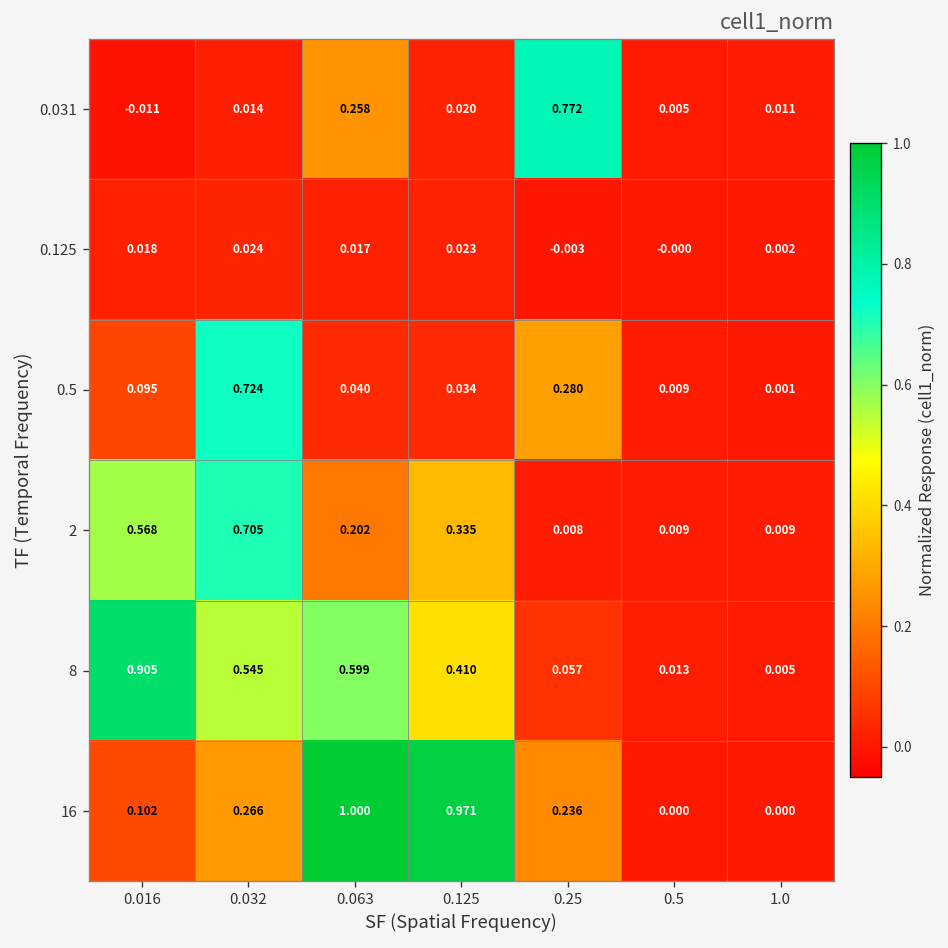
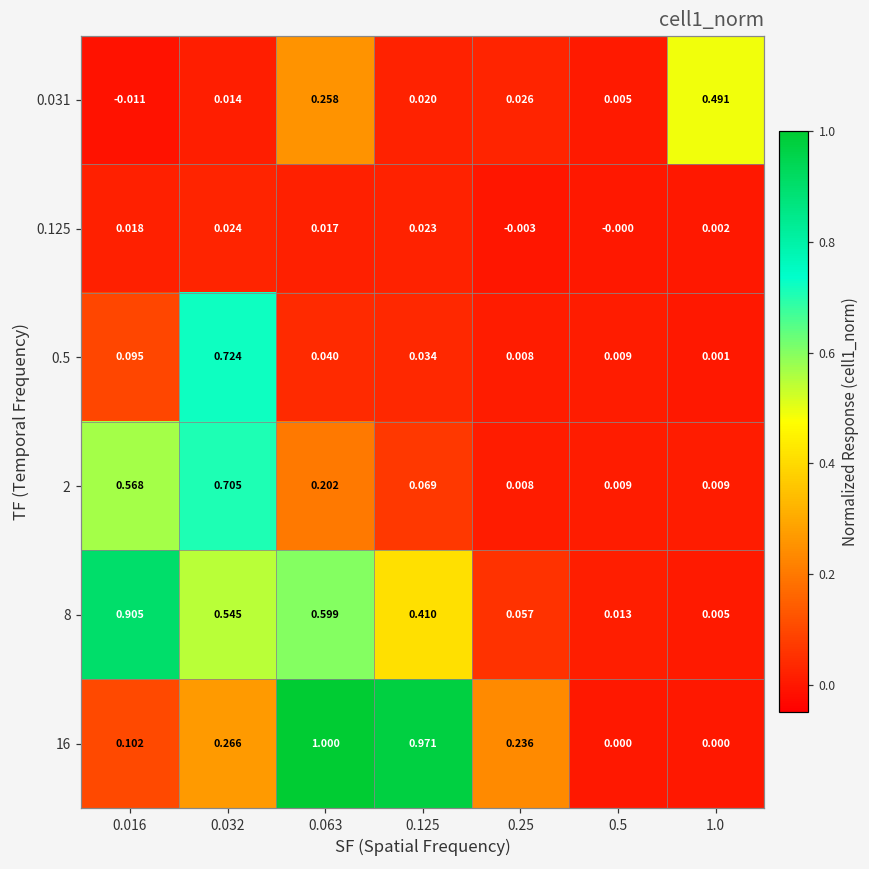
  {
    "0.031": {
      "0.016": -0.011,
      "0.032": 0.014,
      "0.063": 0.258,
      "0.125": 0.020,
-     "0.25": 0.772,
+     "0.25": 0.026,
      "0.5": 0.005,
-     "1.0": 0.011
+     "1.0": 0.491
    },
    "0.125": {
      "0.016": 0.018,
      "0.032": 0.024,
      "0.063": 0.017,
      "0.125": 0.023,
      "0.25": -0.003,
      "0.5": -0.000,
      "1.0": 0.002
    },
    "0.5": {
      "0.016": 0.095,
      "0.032": 0.724,
      "0.063": 0.040,
      "0.125": 0.034,
-     "0.25": 0.280,
+     "0.25": 0.008,
      "0.5": 0.009,
      "1.0": 0.001
    },
    "2": {
      "0.016": 0.568,
      "0.032": 0.705,
      "0.063": 0.202,
-     "0.125": 0.335,
+     "0.125": 0.069,
      "0.25": 0.008,
      "0.5": 0.009,
      "1.0": 0.009
    },
    "8": {
      "0.016": 0.905,
      "0.032": 0.545,
      "0.063": 0.599,
      "0.125": 0.410,
      "0.25": 0.057,
      "0.5": 0.013,
      "1.0": 0.005
    },
    "16": {
      "0.016": 0.102,
      "0.032": 0.266,
      "0.063": 1.000,
      "0.125": 0.971,
      "0.25": 0.236,
      "0.5": 0.000,
      "1.0": 0.000
    }
  }
